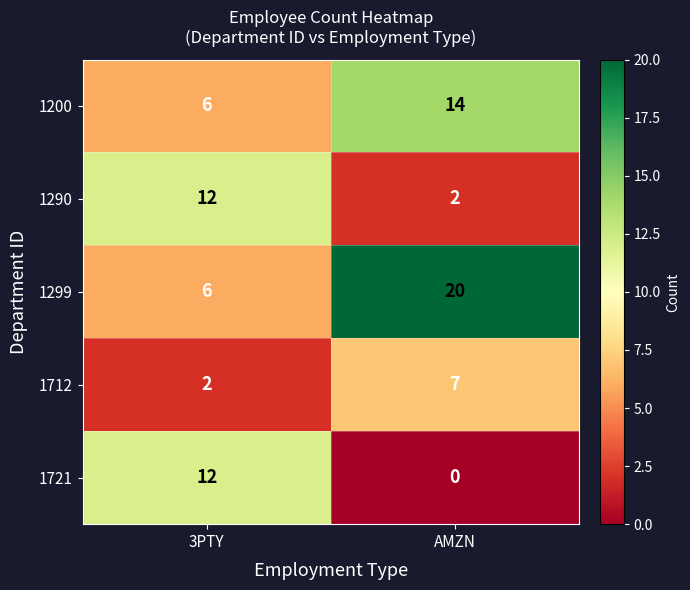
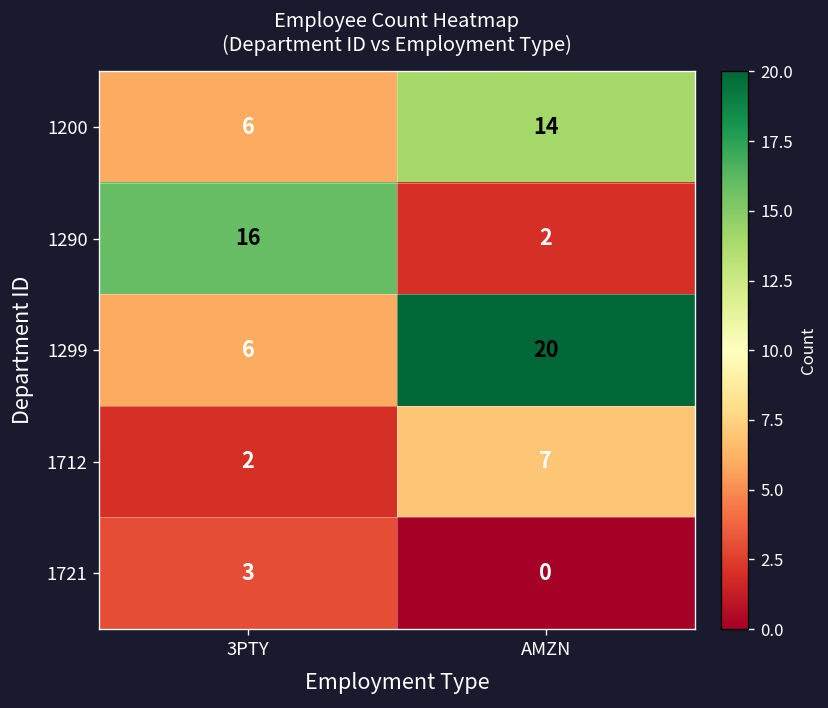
  {
    "1200": {
      "3PTY": 6,
      "AMZN": 14
    },
    "1290": {
-     "3PTY": 12,
+     "3PTY": 16,
      "AMZN": 2
    },
    "1299": {
      "3PTY": 6,
      "AMZN": 20
    },
    "1712": {
      "3PTY": 2,
      "AMZN": 7
    },
    "1721": {
-     "3PTY": 12,
+     "3PTY": 3,
      "AMZN": 0
    }
  }
